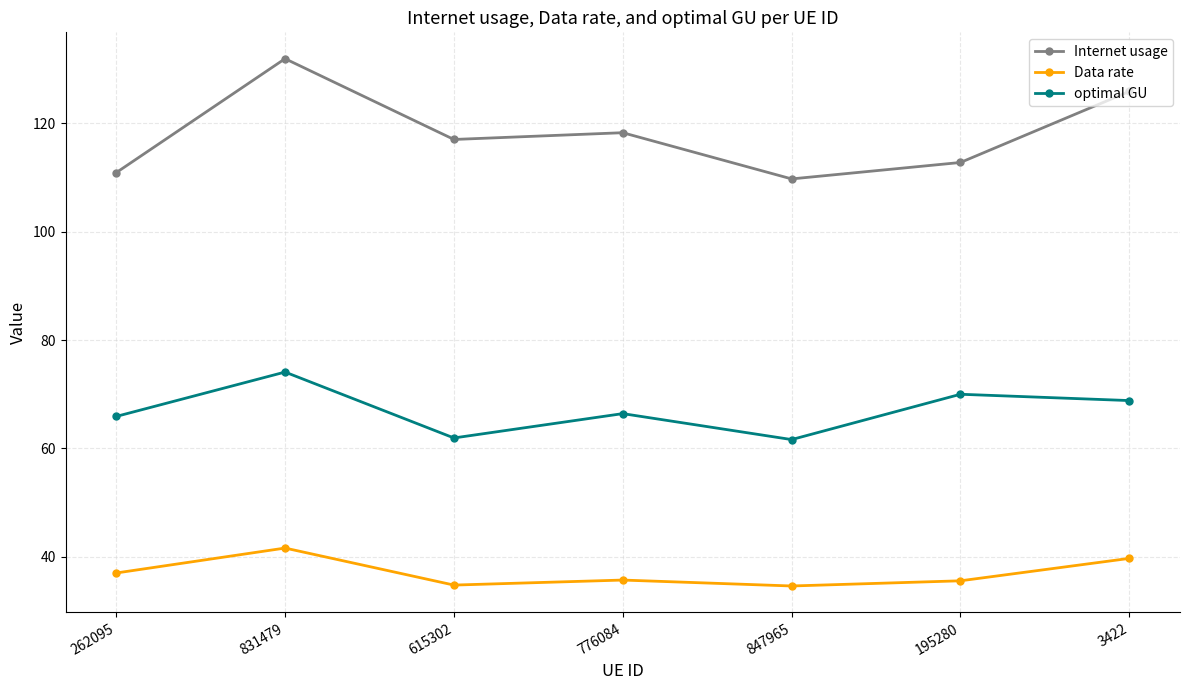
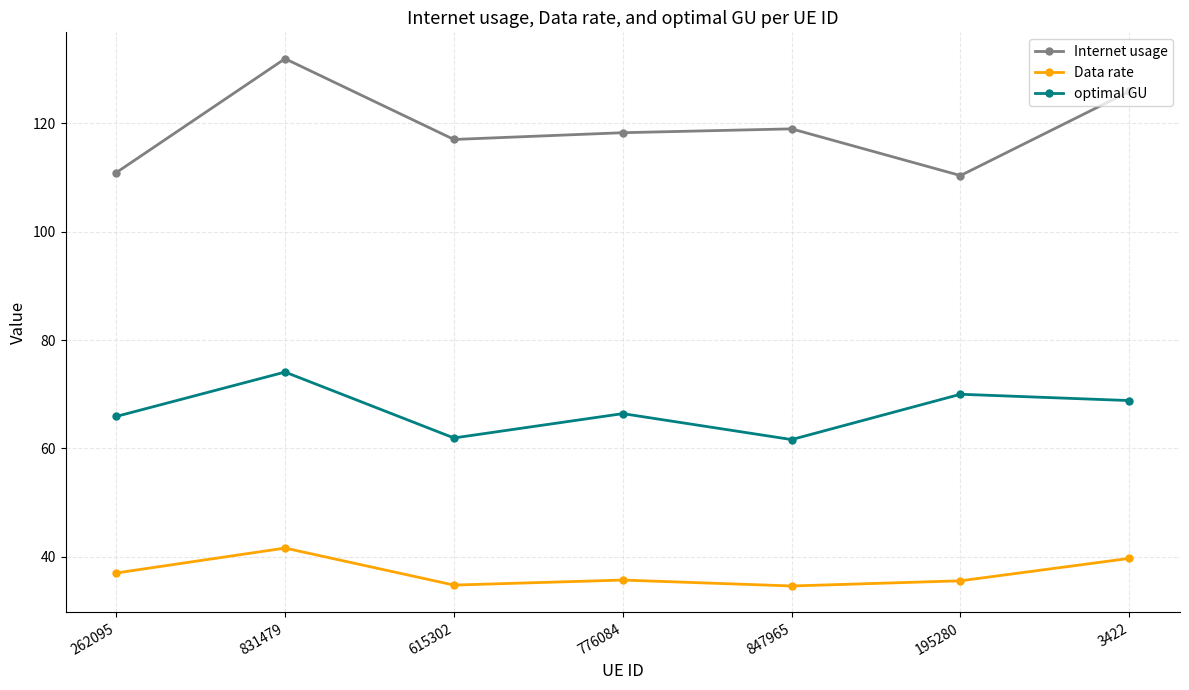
  {
    "Internet usage": {
      "262095": 111,
      "831479": 132,
      "615302": 117,
      "776084": 118,
-     "847965": 110,
-     "195280": 113
+     "847965": 119,
+     "195280": 110
    },
    "Data rate": {
      "262095": 37,
      "831479": 42,
      "615302": 35,
      "776084": 36,
      "847965": 35,
      "195280": 36,
      "3422": 40
    },
    "optimal GU": {
      "262095": 66,
      "831479": 74,
      "615302": 62,
      "776084": 66,
      "847965": 62,
      "195280": 70,
      "3422": 69
    }
  }
